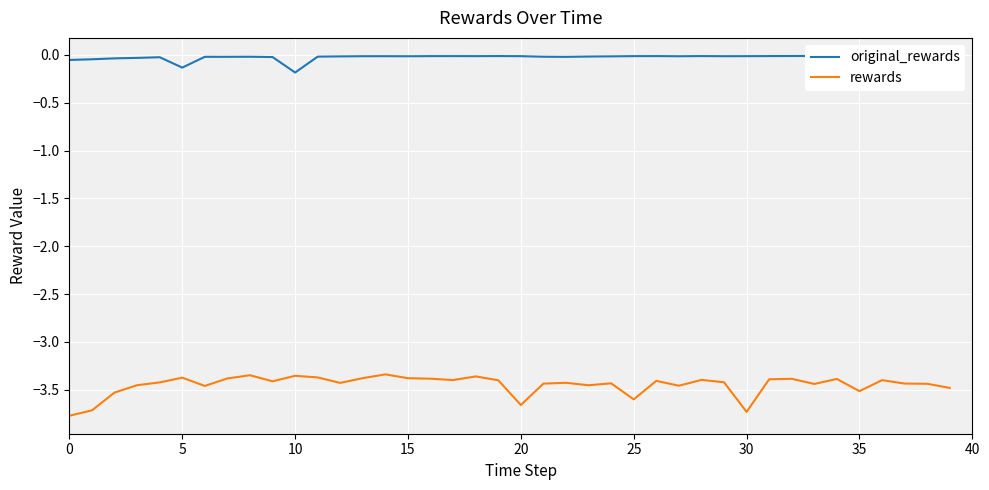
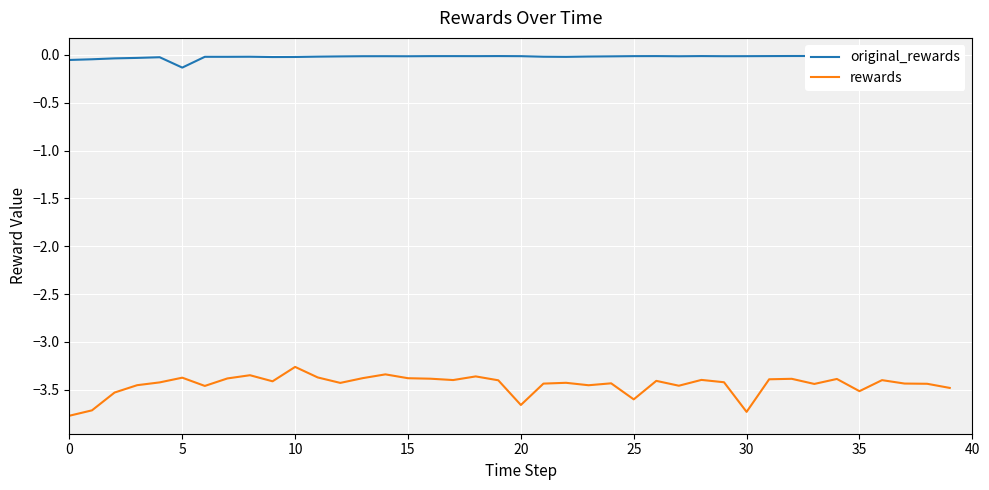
  {
    "original_rewards": {
      "0": -0.1,
      "5": -0.1,
-     "10": -0.2,
+     "10": 0.0,
      "15": 0.0,
      "20": 0.0,
      "25": 0.0,
      "30": 0.0
    },
    "rewards": {
      "0": -3.8,
      "5": -3.4,
-     "10": -3.4,
+     "10": -3.3,
      "15": -3.4,
      "20": -3.7,
      "25": -3.6,
      "30": -3.7,
      "35": -3.5
    }
  }
